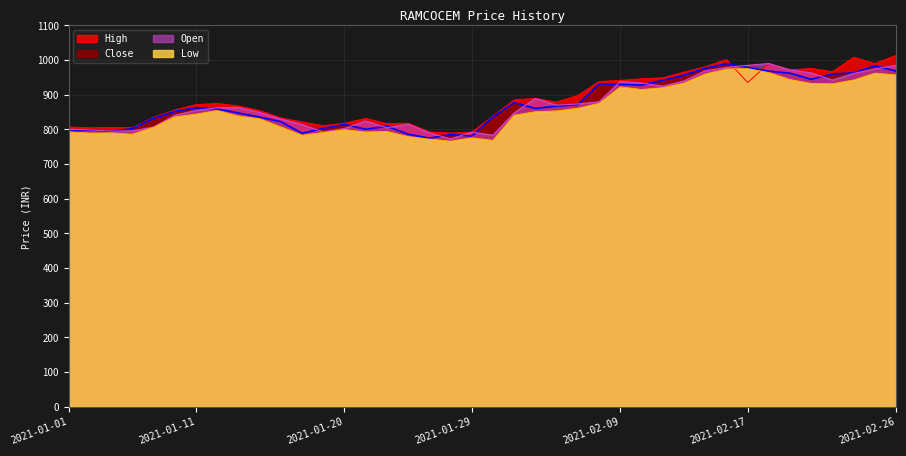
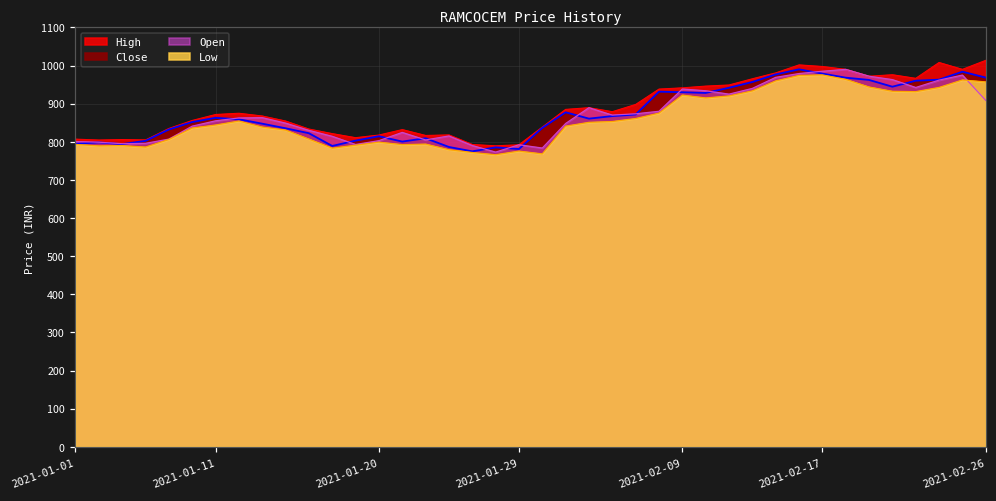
  {
    "High": {
      "2021-01-11": 870,
-     "2021-02-17": 940,
+     "2021-02-17": 1000,
      "2021-02-26": 1010
    },
    "Close": {
      "2021-01-11": 860,
      "2021-02-09": 930,
      "2021-02-26": 970
    },
    "Open": {
      "2021-01-11": 860,
-     "2021-02-26": 980
+     "2021-02-26": 910
    },
    "Low": {
      "2021-01-11": 840,
      "2021-02-09": 920,
      "2021-02-26": 960
    }
  }
